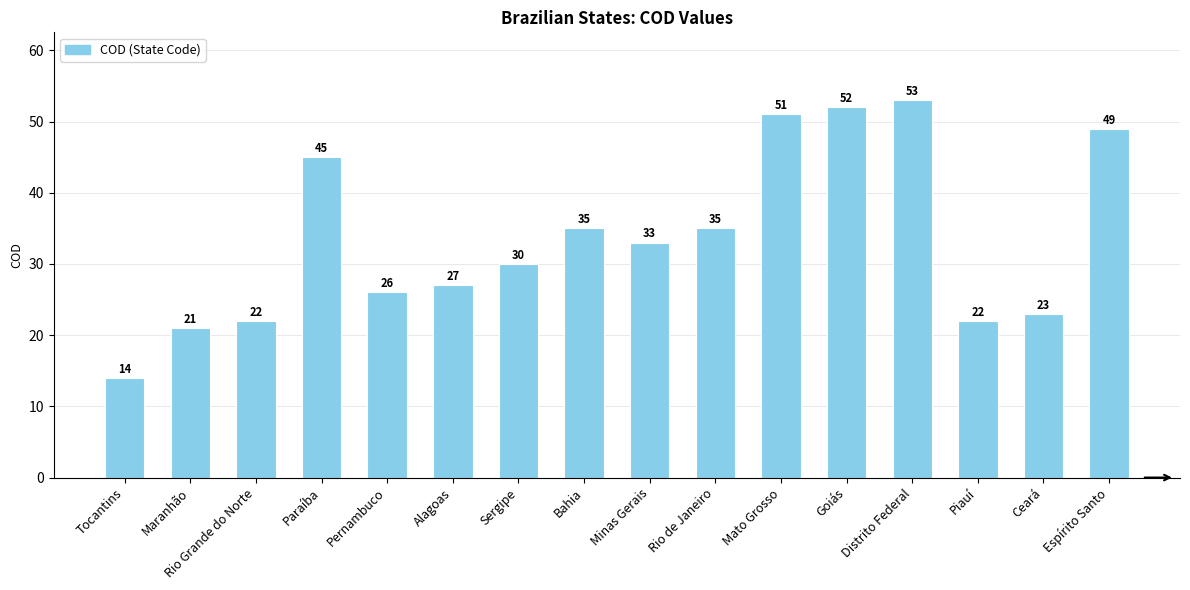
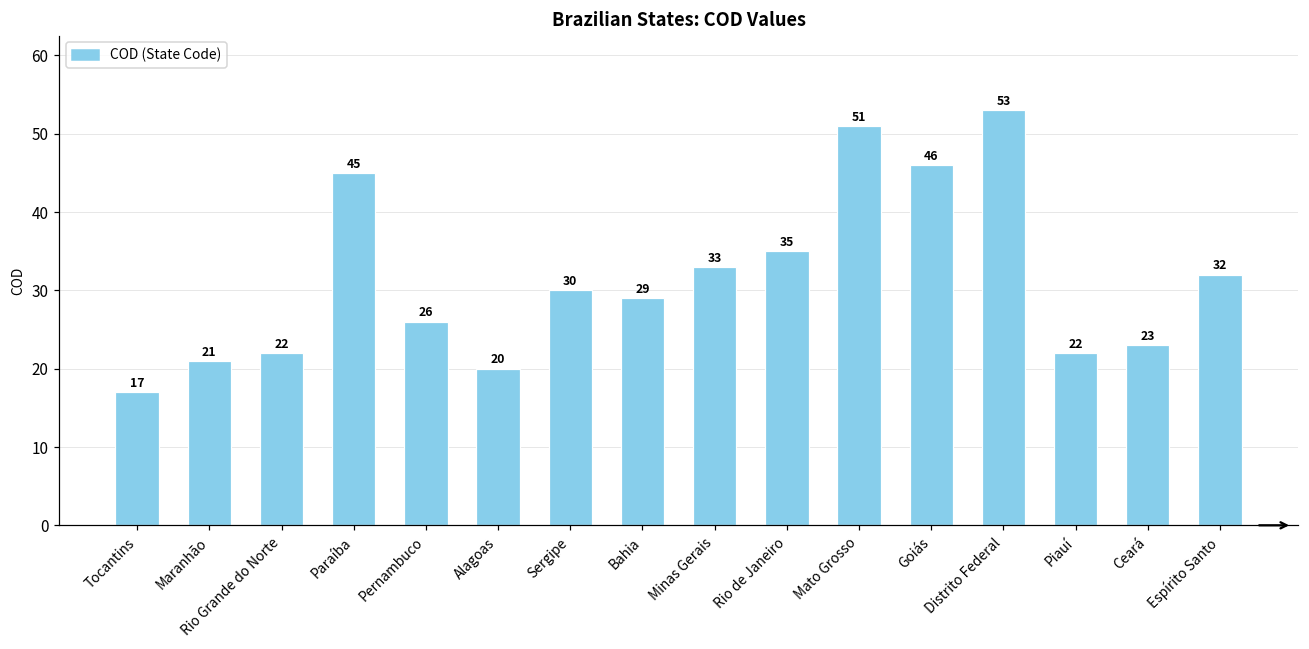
  {
-   "Tocantins": 14,
+   "Tocantins": 17,
    "Maranhão": 21,
    "Rio Grande do Norte": 22,
    "Paraíba": 45,
    "Pernambuco": 26,
-   "Alagoas": 27,
+   "Alagoas": 20,
    "Sergipe": 30,
-   "Bahia": 35,
+   "Bahia": 29,
    "Minas Gerais": 33,
    "Rio de Janeiro": 35,
    "Mato Grosso": 51,
-   "Goiás": 52,
+   "Goiás": 46,
    "Distrito Federal": 53,
    "Piauí": 22,
    "Ceará": 23,
-   "Espírito Santo": 49
+   "Espírito Santo": 32
  }
